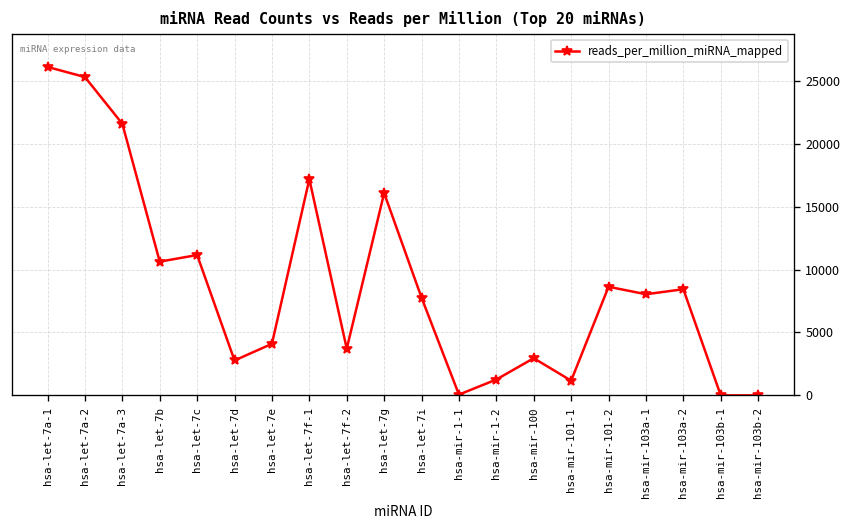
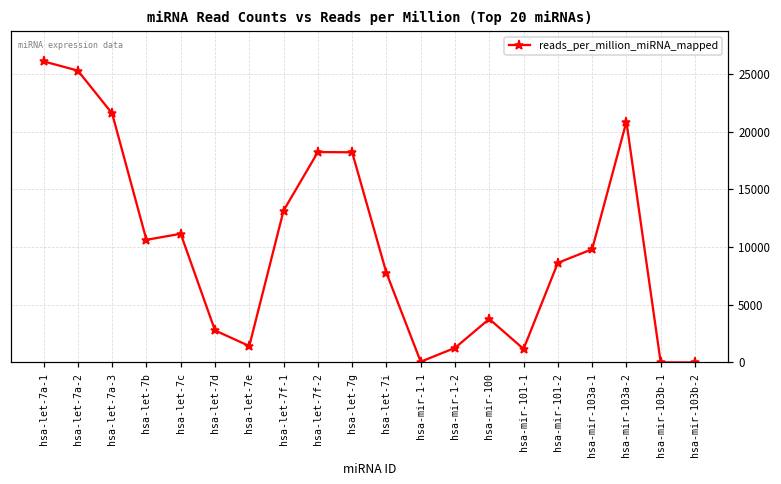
  {
    "hsa-let-7a-1": 26100,
    "hsa-let-7a-2": 25300,
    "hsa-let-7a-3": 21600,
    "hsa-let-7b": 10600,
    "hsa-let-7c": 11200,
    "hsa-let-7d": 2800,
-   "hsa-let-7e": 4100,
-   "hsa-let-7f-1": 17200,
-   "hsa-let-7f-2": 3700,
-   "hsa-let-7g": 16100,
+   "hsa-let-7e": 1400,
+   "hsa-let-7f-1": 13200,
+   "hsa-let-7f-2": 18200,
+   "hsa-let-7g": 18200,
    "hsa-let-7i": 7800,
    "hsa-mir-1-1": 100,
    "hsa-mir-1-2": 1300,
-   "hsa-mir-100": 3000,
+   "hsa-mir-100": 3800,
    "hsa-mir-101-1": 1200,
    "hsa-mir-101-2": 8600,
-   "hsa-mir-103a-1": 8000,
-   "hsa-mir-103a-2": 8400,
+   "hsa-mir-103a-1": 9800,
+   "hsa-mir-103a-2": 20900,
    "hsa-mir-103b-1": 0,
    "hsa-mir-103b-2": 0
  }
